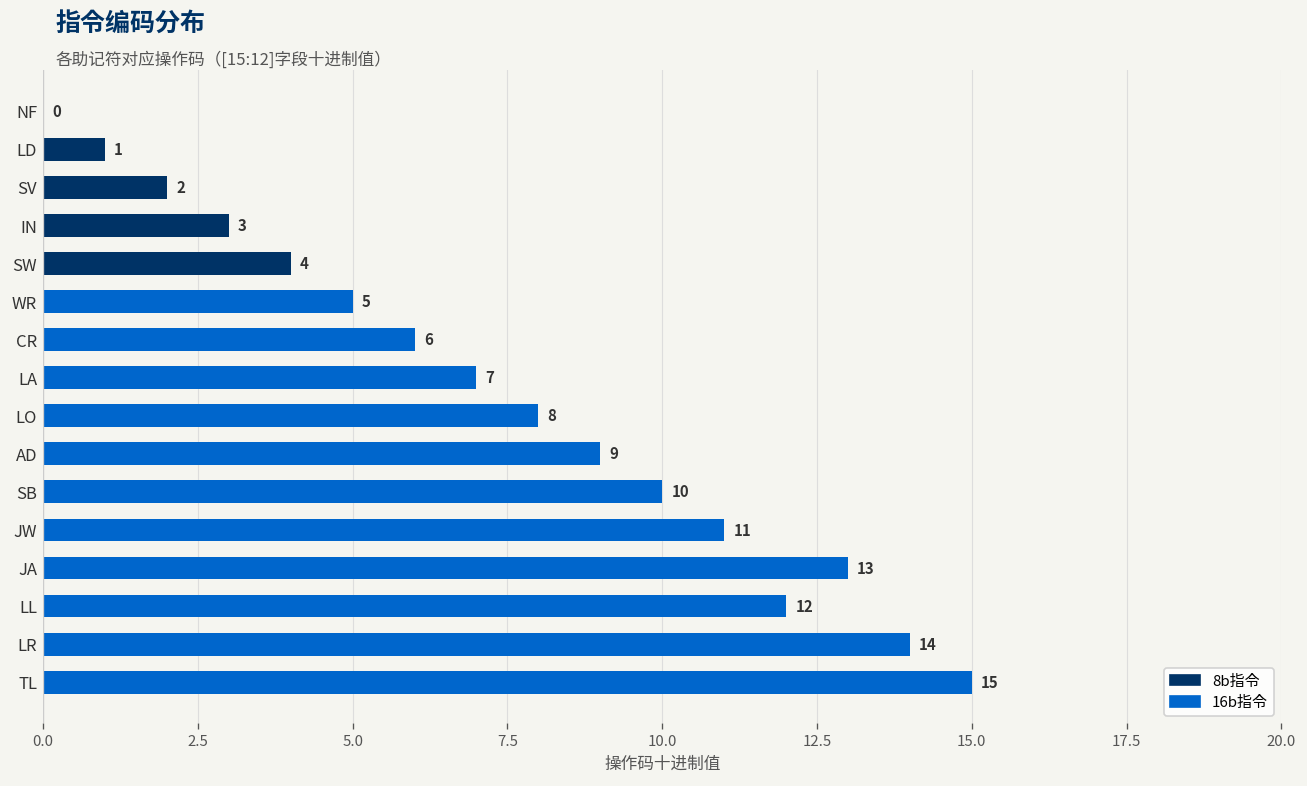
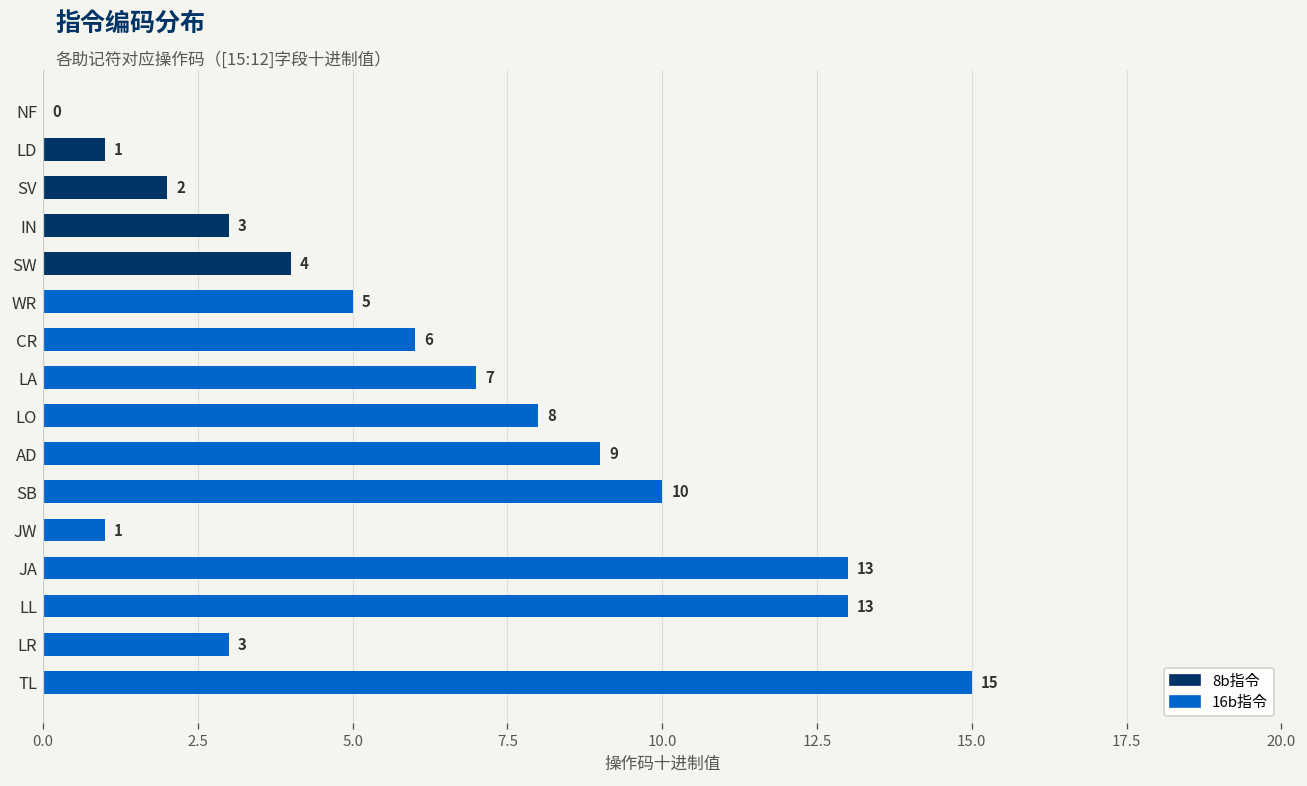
  {
    "NF": 0,
    "LD": 1,
    "SV": 2,
    "IN": 3,
    "SW": 4,
    "WR": 5,
    "CR": 6,
    "LA": 7,
    "LO": 8,
    "AD": 9,
    "SB": 10,
-   "JW": 11,
+   "JW": 1,
    "JA": 13,
-   "LL": 12,
-   "LR": 14,
+   "LL": 13,
+   "LR": 3,
    "TL": 15
  }
